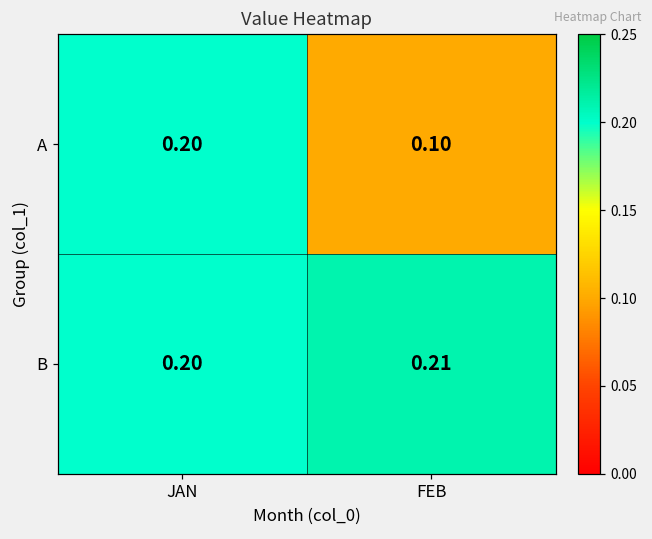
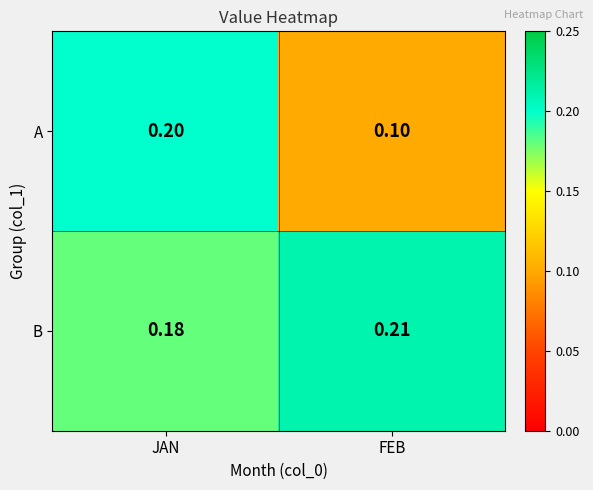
  {
    "A": {
      "JAN": 0.20,
      "FEB": 0.10
    },
    "B": {
-     "JAN": 0.20,
+     "JAN": 0.18,
      "FEB": 0.21
    }
  }
